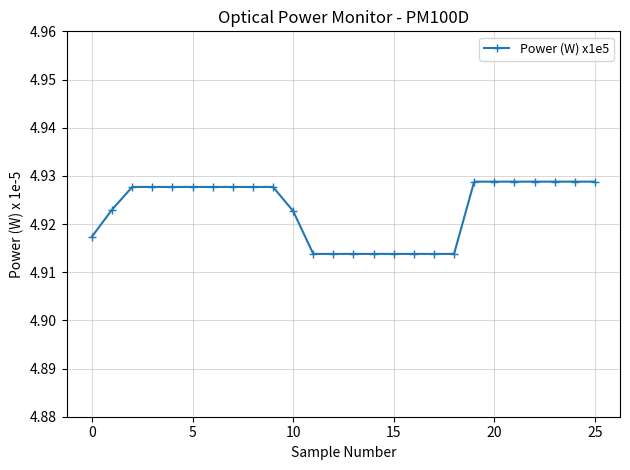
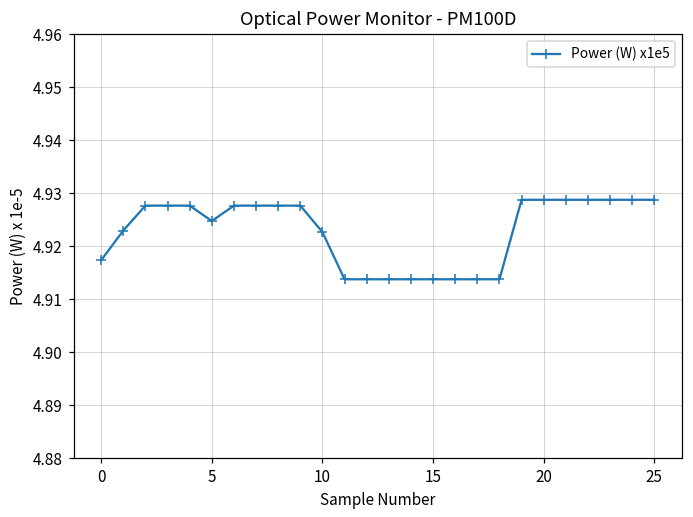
  {
    "0": 4.917,
-   "5": 4.928,
+   "5": 4.925,
    "10": 4.923,
    "15": 4.914,
    "20": 4.929,
    "25": 4.929
  }
